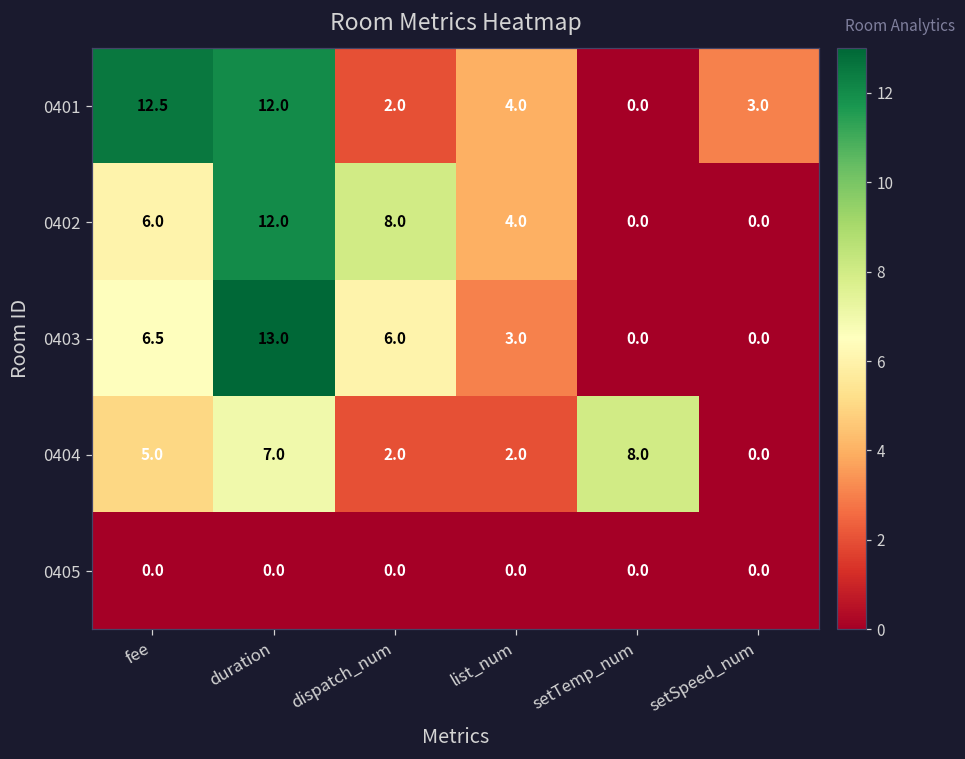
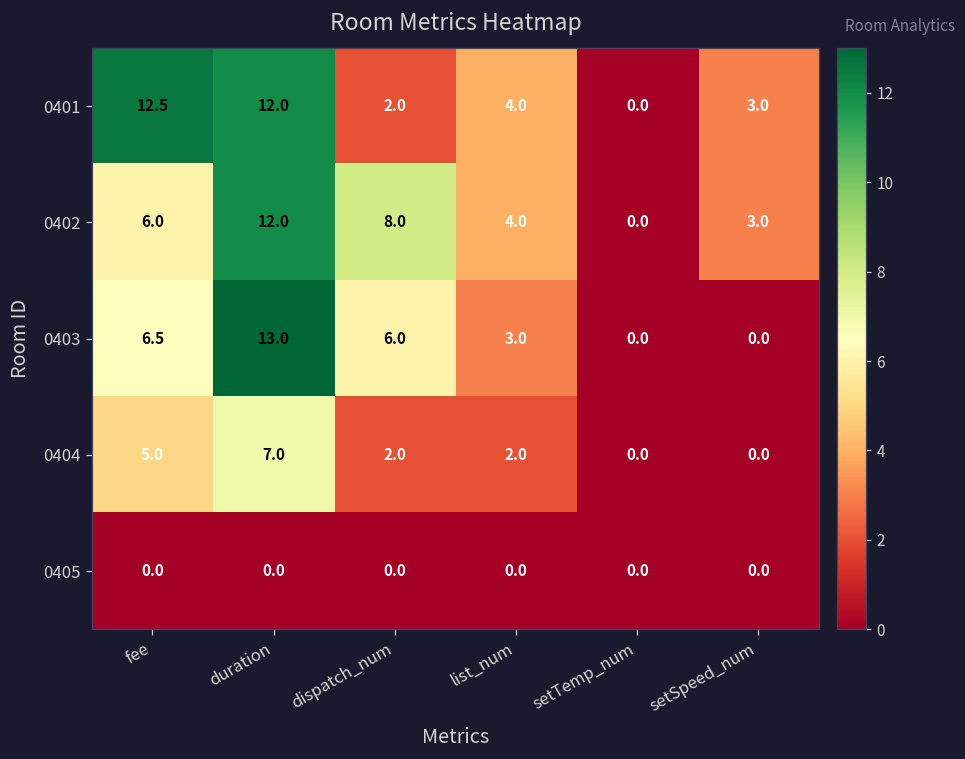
  {
    "0401": {
      "fee": 12.5,
      "duration": 12.0,
      "dispatch_num": 2.0,
      "list_num": 4.0,
      "setTemp_num": 0.0,
      "setSpeed_num": 3.0
    },
    "0402": {
      "fee": 6.0,
      "duration": 12.0,
      "dispatch_num": 8.0,
      "list_num": 4.0,
      "setTemp_num": 0.0,
-     "setSpeed_num": 0.0
+     "setSpeed_num": 3.0
    },
    "0403": {
      "fee": 6.5,
      "duration": 13.0,
      "dispatch_num": 6.0,
      "list_num": 3.0,
      "setTemp_num": 0.0,
      "setSpeed_num": 0.0
    },
    "0404": {
      "fee": 5.0,
      "duration": 7.0,
      "dispatch_num": 2.0,
      "list_num": 2.0,
-     "setTemp_num": 8.0,
+     "setTemp_num": 0.0,
      "setSpeed_num": 0.0
    },
    "0405": {
      "fee": 0.0,
      "duration": 0.0,
      "dispatch_num": 0.0,
      "list_num": 0.0,
      "setTemp_num": 0.0,
      "setSpeed_num": 0.0
    }
  }
